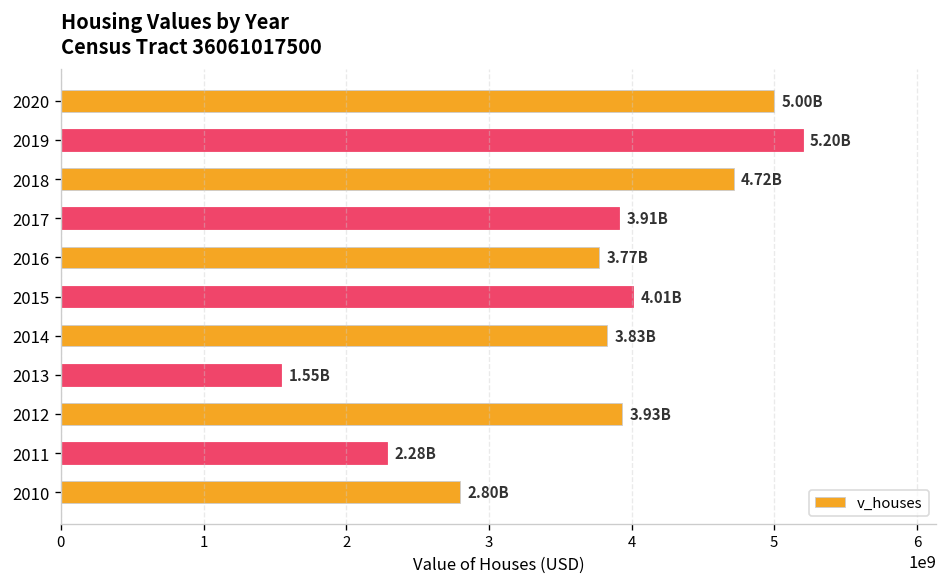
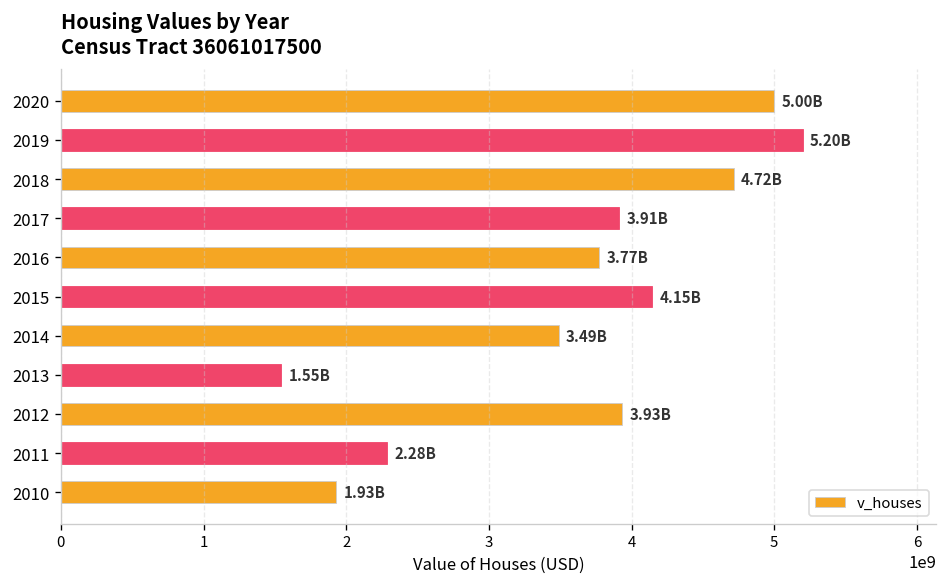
  {
    "2020": "5.00B",
    "2019": "5.20B",
    "2018": "4.72B",
    "2017": "3.91B",
    "2016": "3.77B",
-   "2015": "4.01B",
-   "2014": "3.83B",
+   "2015": "4.15B",
+   "2014": "3.49B",
    "2013": "1.55B",
    "2012": "3.93B",
    "2011": "2.28B",
-   "2010": "2.80B"
+   "2010": "1.93B"
  }
